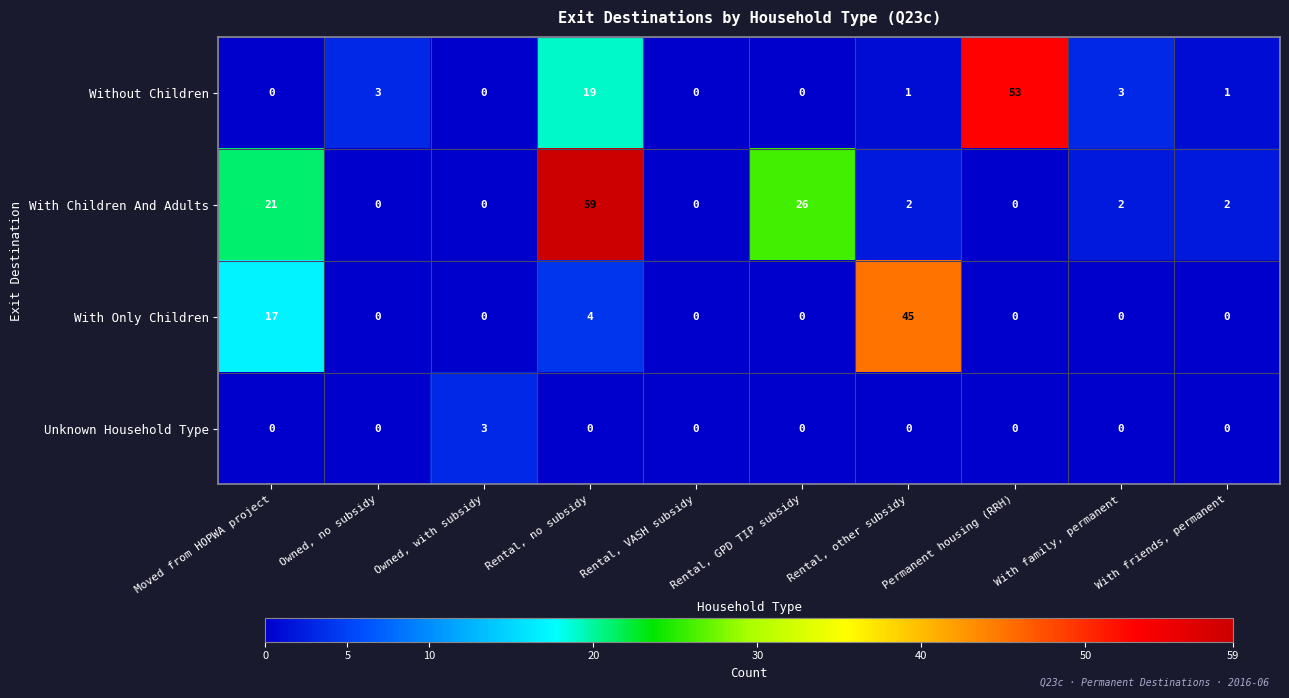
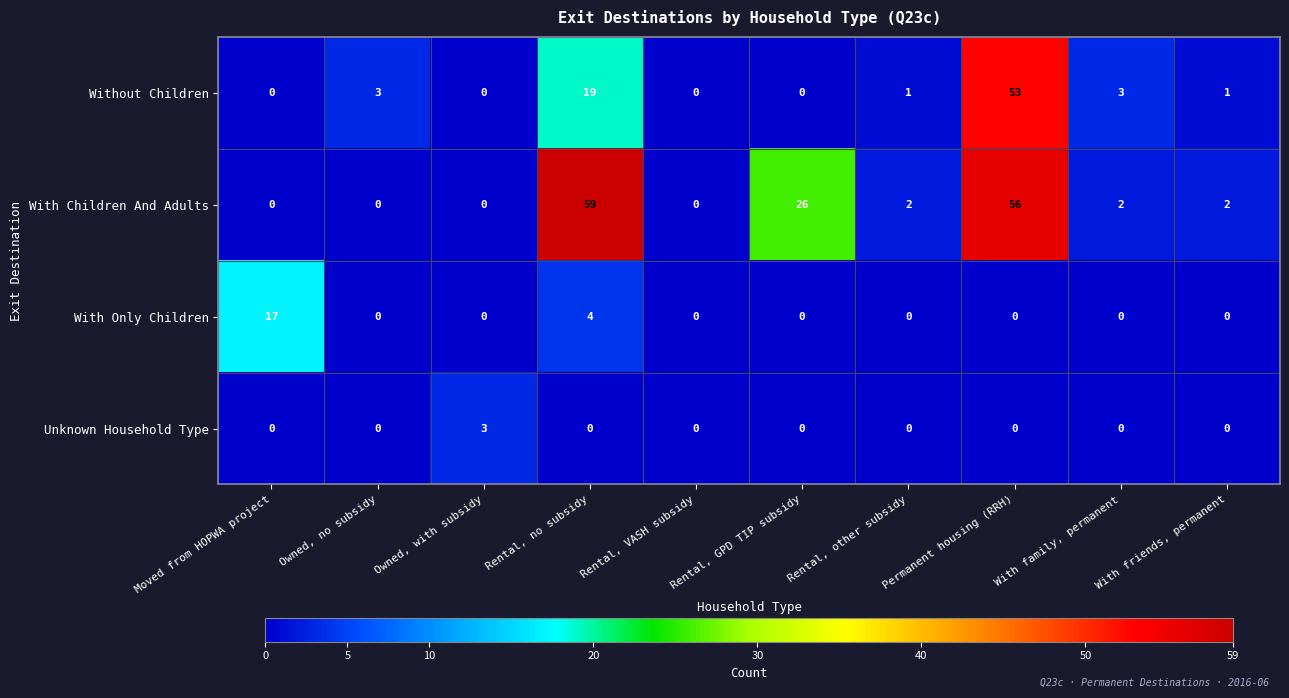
  {
    "Without Children": {
      "Moved from HOPWA project": 0,
      "Owned, no subsidy": 3,
      "Owned, with subsidy": 0,
      "Rental, no subsidy": 19,
      "Rental, VASH subsidy": 0,
      "Rental, GPD TIP subsidy": 0,
      "Rental, other subsidy": 1,
      "Permanent housing (RRH)": 53,
      "With family, permanent": 3,
      "With friends, permanent": 1
    },
    "With Children And Adults": {
-     "Moved from HOPWA project": 21,
+     "Moved from HOPWA project": 0,
      "Owned, no subsidy": 0,
      "Owned, with subsidy": 0,
      "Rental, no subsidy": 59,
      "Rental, VASH subsidy": 0,
      "Rental, GPD TIP subsidy": 26,
      "Rental, other subsidy": 2,
-     "Permanent housing (RRH)": 0,
+     "Permanent housing (RRH)": 56,
      "With family, permanent": 2,
      "With friends, permanent": 2
    },
    "With Only Children": {
      "Moved from HOPWA project": 17,
      "Owned, no subsidy": 0,
      "Owned, with subsidy": 0,
      "Rental, no subsidy": 4,
      "Rental, VASH subsidy": 0,
      "Rental, GPD TIP subsidy": 0,
-     "Rental, other subsidy": 45,
+     "Rental, other subsidy": 0,
      "Permanent housing (RRH)": 0,
      "With family, permanent": 0,
      "With friends, permanent": 0
    },
    "Unknown Household Type": {
      "Moved from HOPWA project": 0,
      "Owned, no subsidy": 0,
      "Owned, with subsidy": 3,
      "Rental, no subsidy": 0,
      "Rental, VASH subsidy": 0,
      "Rental, GPD TIP subsidy": 0,
      "Rental, other subsidy": 0,
      "Permanent housing (RRH)": 0,
      "With family, permanent": 0,
      "With friends, permanent": 0
    }
  }
